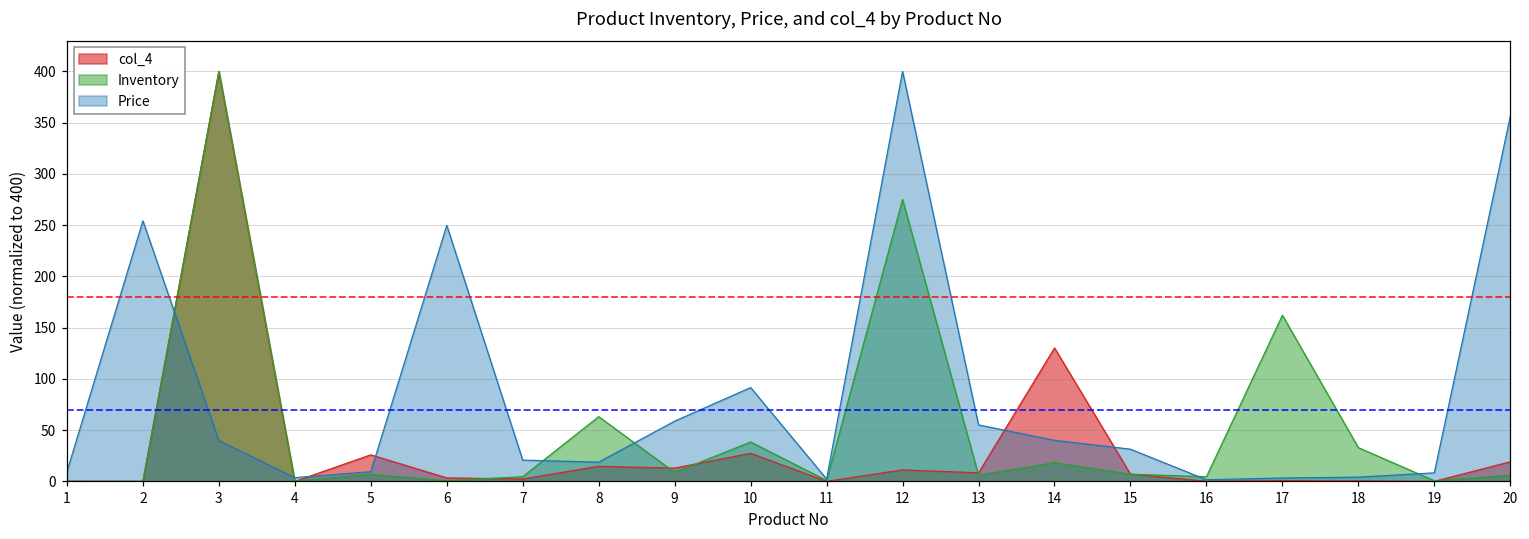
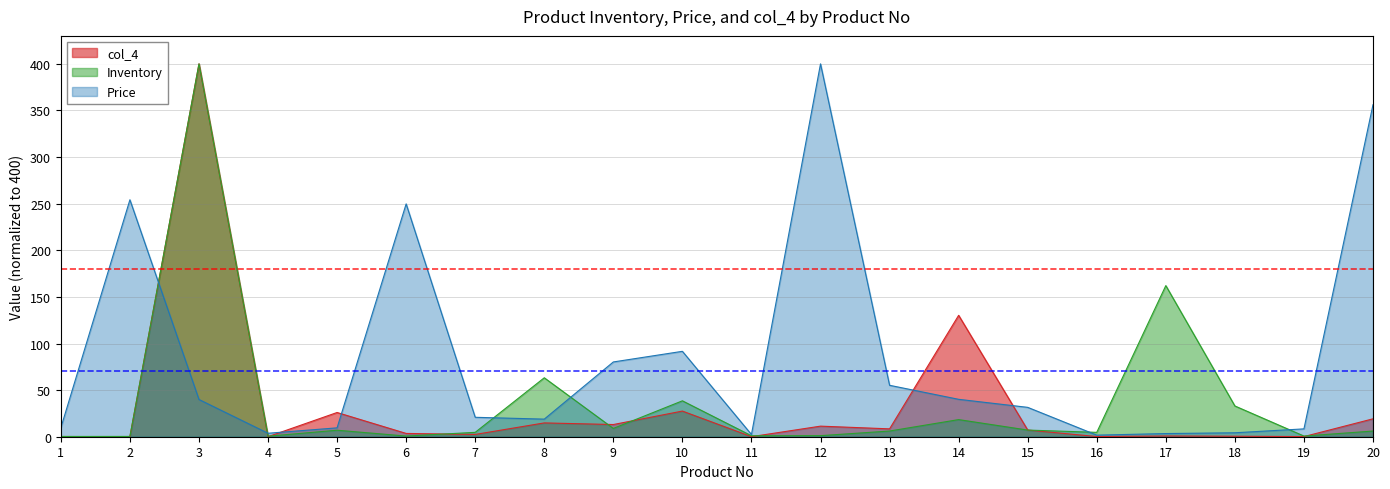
  {
    "col_4": {
      "5": 30,
      "6": 0,
      "8": 10,
      "9": 10,
      "10": 30,
      "12": 10,
      "14": 130,
      "18": 0,
      "20": 20
    },
    "Inventory": {
      "6": 0,
      "8": 60,
      "9": 10,
      "10": 40,
-     "12": 280,
+     "12": 0,
      "14": 20,
      "16": 0,
      "17": 160,
      "18": 30,
      "20": 10
    },
    "Price": {
      "1": 10,
      "2": 250,
      "3": 40,
      "4": 0,
      "6": 250,
      "7": 20,
      "8": 20,
-     "9": 60,
+     "9": 80,
      "10": 90,
      "12": 400,
      "13": 60,
      "14": 40,
      "15": 30,
      "18": 0,
      "19": 10,
      "20": 360
    }
  }
